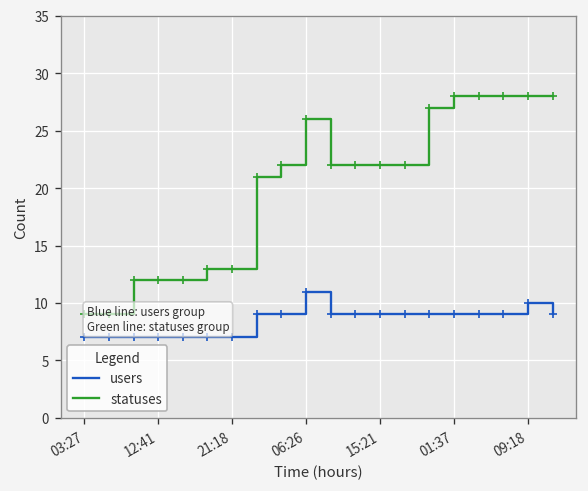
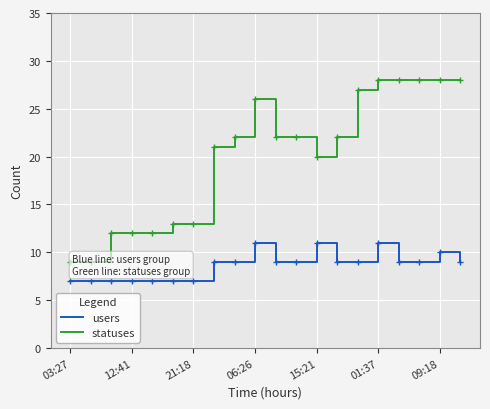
  {
    "users": {
      "03:27": 7,
      "12:41": 7,
      "21:18": 7,
      "06:26": 11,
-     "15:21": 9,
-     "01:37": 9,
+     "15:21": 11,
+     "01:37": 11,
      "09:18": 10
    },
    "statuses": {
      "12:41": 12,
      "21:18": 13,
      "06:26": 26,
-     "15:21": 22,
+     "15:21": 20,
      "01:37": 28,
      "09:18": 28
    }
  }
